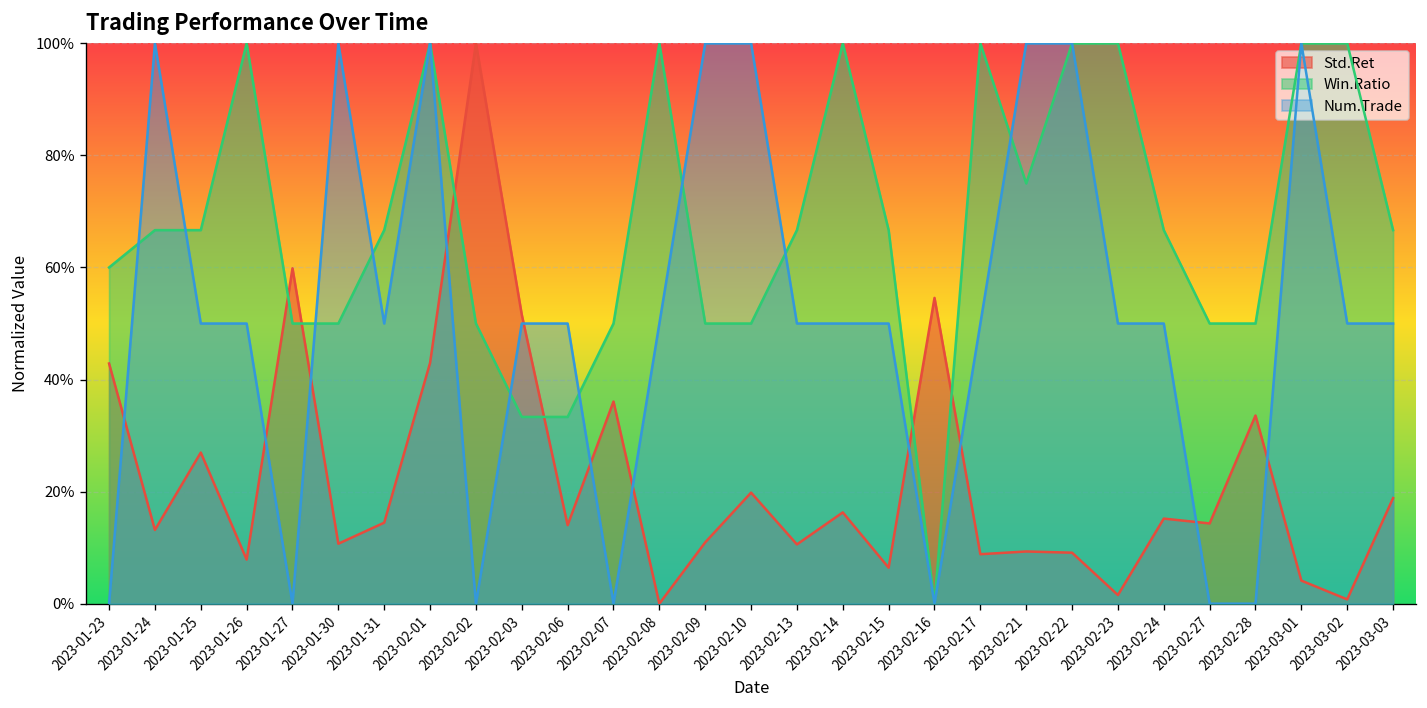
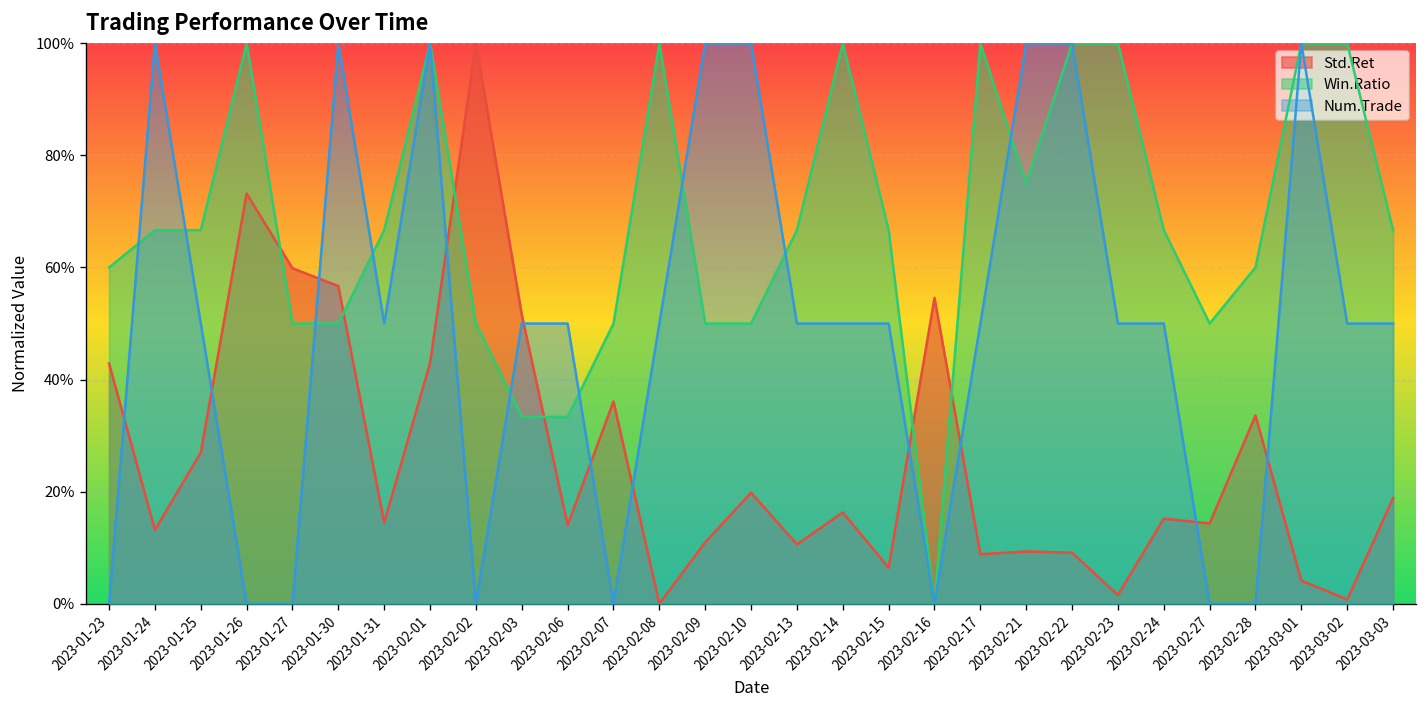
  {
    "Std.Ret": {
      "2023-01-23": "43%",
      "2023-01-24": "13%",
      "2023-01-25": "27%",
-     "2023-01-26": "8%",
+     "2023-01-26": "73%",
      "2023-01-27": "60%",
-     "2023-01-30": "11%",
+     "2023-01-30": "57%",
      "2023-01-31": "14%",
      "2023-02-01": "43%",
      "2023-02-02": "100%",
      "2023-02-03": "52%",
      "2023-02-06": "14%",
      "2023-02-07": "36%",
      "2023-02-08": "0%",
      "2023-02-09": "11%",
      "2023-02-10": "20%",
      "2023-02-13": "11%",
      "2023-02-14": "16%",
      "2023-02-15": "6%",
      "2023-02-16": "55%",
      "2023-02-17": "9%",
      "2023-02-21": "9%",
      "2023-02-22": "9%",
      "2023-02-23": "2%",
      "2023-02-24": "15%",
      "2023-02-27": "14%",
      "2023-02-28": "34%",
      "2023-03-01": "4%",
      "2023-03-02": "1%",
      "2023-03-03": "19%"
    },
    "Win.Ratio": {
      "2023-01-23": "60%",
      "2023-01-24": "67%",
      "2023-01-25": "67%",
      "2023-01-26": "100%",
      "2023-01-27": "50%",
      "2023-01-30": "50%",
      "2023-01-31": "67%",
      "2023-02-02": "50%",
      "2023-02-03": "33%",
      "2023-02-06": "33%",
      "2023-02-07": "50%",
      "2023-02-08": "100%",
      "2023-02-09": "50%",
      "2023-02-10": "50%",
      "2023-02-13": "67%",
      "2023-02-14": "100%",
      "2023-02-15": "67%",
      "2023-02-17": "100%",
      "2023-02-21": "75%",
      "2023-02-23": "100%",
      "2023-02-24": "67%",
      "2023-02-27": "50%",
-     "2023-02-28": "50%",
+     "2023-02-28": "60%",
      "2023-03-02": "100%",
      "2023-03-03": "67%"
    },
    "Num.Trade": {
      "2023-01-23": "0%",
      "2023-01-24": "100%",
      "2023-01-25": "50%",
-     "2023-01-26": "50%",
+     "2023-01-26": "0%",
      "2023-01-27": "0%",
      "2023-01-30": "100%",
      "2023-01-31": "50%",
      "2023-02-02": "0%",
      "2023-02-03": "50%",
      "2023-02-06": "50%",
      "2023-02-07": "0%",
      "2023-02-08": "50%",
      "2023-02-09": "100%",
      "2023-02-10": "100%",
      "2023-02-13": "50%",
      "2023-02-14": "50%",
      "2023-02-15": "50%",
      "2023-02-17": "50%",
      "2023-02-21": "100%",
      "2023-02-23": "50%",
      "2023-02-24": "50%",
      "2023-02-27": "0%",
      "2023-02-28": "0%",
      "2023-03-02": "50%",
      "2023-03-03": "50%"
    }
  }
